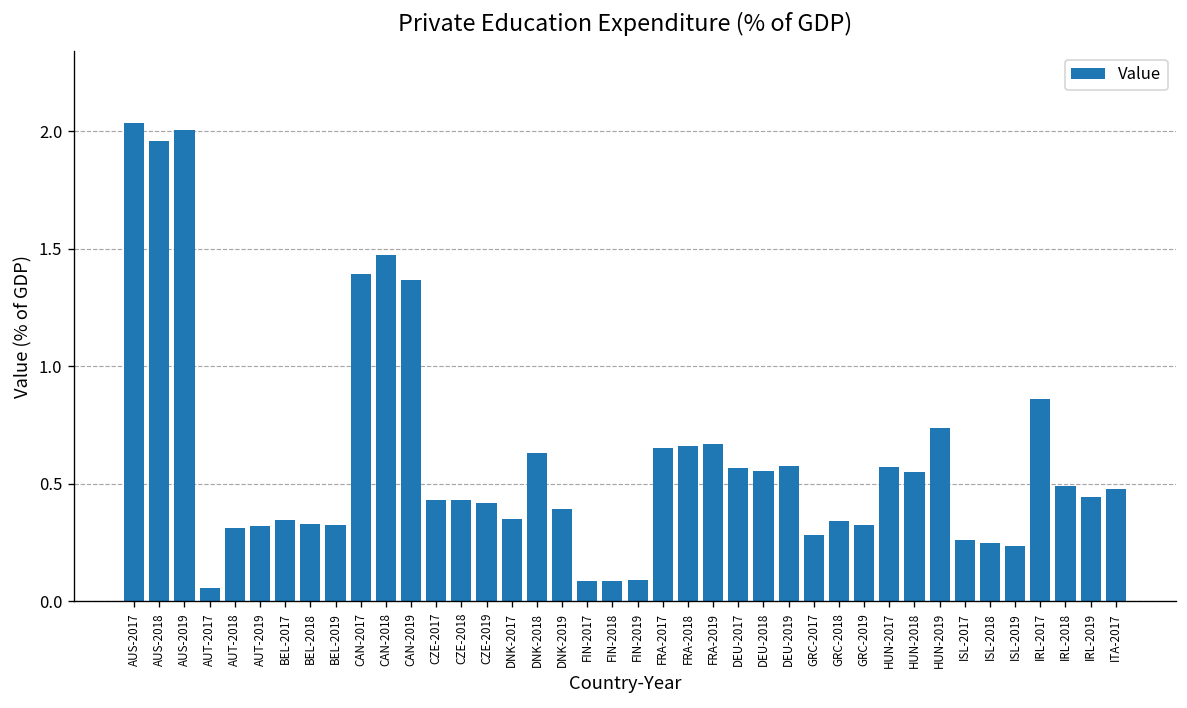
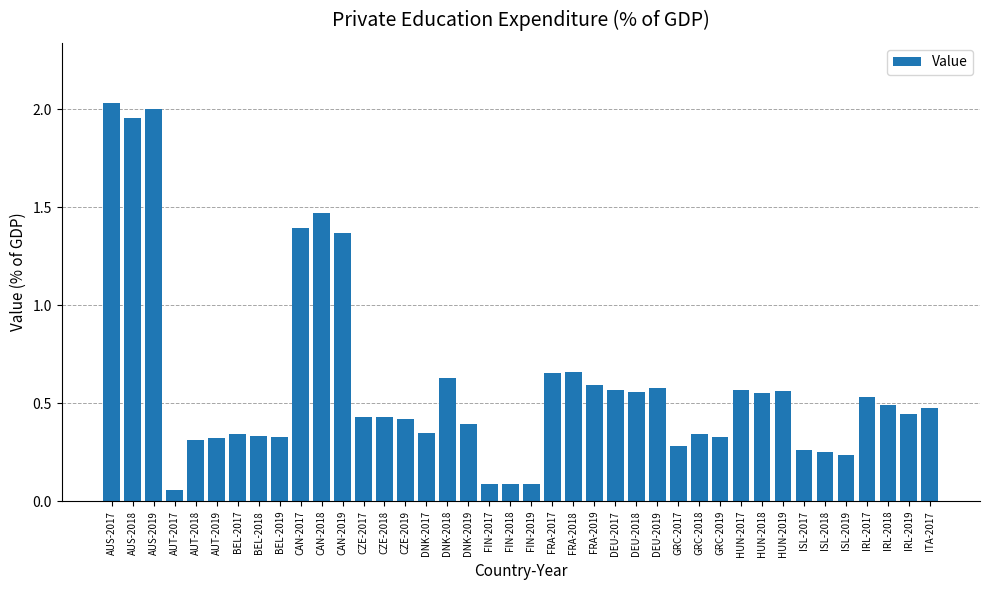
  {
    "AUS-2017": 2.03,
    "AUS-2018": 1.96,
    "AUS-2019": 2.00,
    "AUT-2017": 0.06,
    "AUT-2018": 0.31,
    "AUT-2019": 0.32,
    "BEL-2017": 0.34,
    "BEL-2018": 0.33,
    "BEL-2019": 0.33,
    "CAN-2017": 1.39,
    "CAN-2018": 1.47,
    "CAN-2019": 1.37,
    "CZE-2017": 0.43,
    "CZE-2018": 0.43,
    "CZE-2019": 0.42,
    "DNK-2017": 0.35,
    "DNK-2018": 0.63,
    "DNK-2019": 0.39,
    "FIN-2017": 0.08,
    "FIN-2018": 0.09,
    "FIN-2019": 0.09,
    "FRA-2017": 0.65,
    "FRA-2018": 0.66,
-   "FRA-2019": 0.67,
+   "FRA-2019": 0.59,
    "DEU-2017": 0.57,
    "DEU-2018": 0.55,
    "DEU-2019": 0.58,
    "GRC-2017": 0.28,
    "GRC-2018": 0.34,
    "GRC-2019": 0.33,
    "HUN-2017": 0.57,
    "HUN-2018": 0.55,
-   "HUN-2019": 0.74,
+   "HUN-2019": 0.56,
    "ISL-2017": 0.26,
    "ISL-2018": 0.25,
    "ISL-2019": 0.24,
-   "IRL-2017": 0.86,
+   "IRL-2017": 0.53,
    "IRL-2018": 0.49,
    "IRL-2019": 0.44,
    "ITA-2017": 0.48
  }
